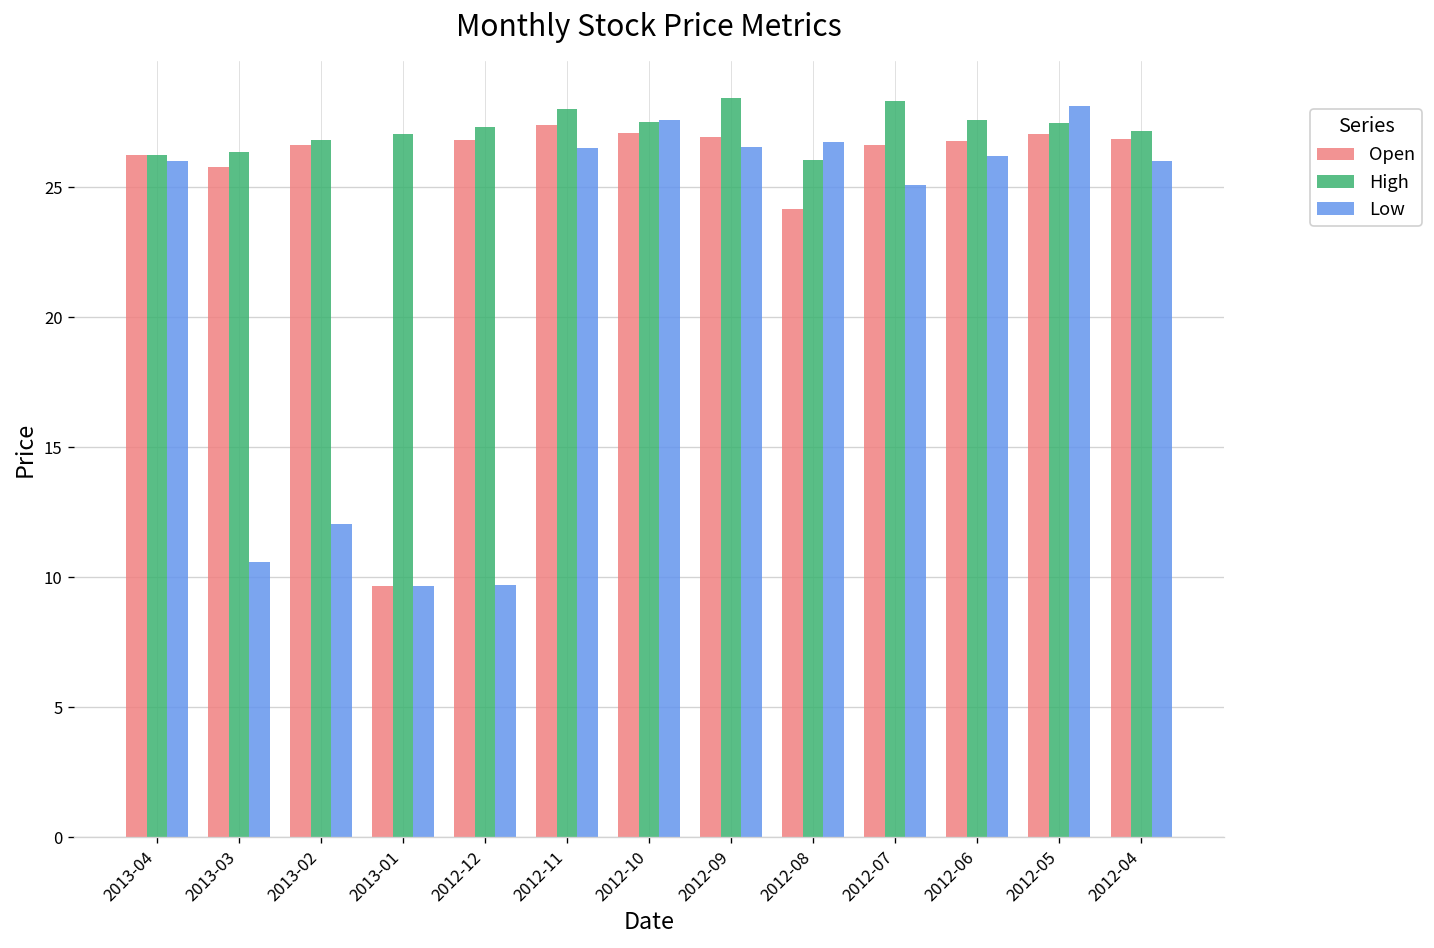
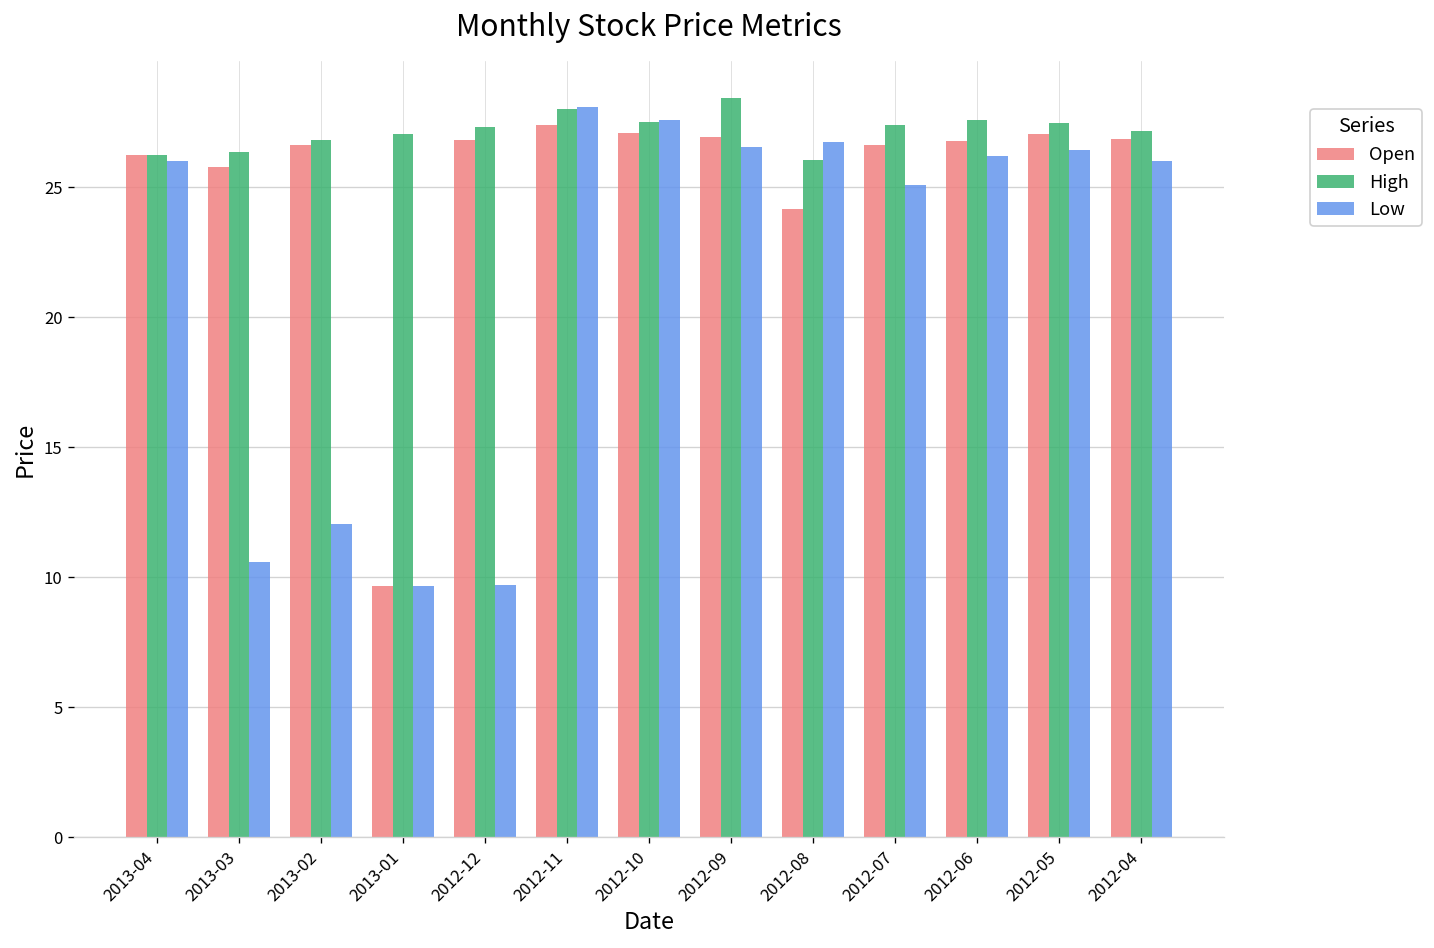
  {
    "Open": {
      "2013-04": 26.2,
      "2013-03": 25.8,
      "2013-02": 26.6,
      "2013-01": 9.7,
      "2012-12": 26.8,
      "2012-11": 27.4,
      "2012-10": 27.1,
      "2012-09": 26.9,
      "2012-08": 24.2,
      "2012-07": 26.6,
      "2012-06": 26.8,
      "2012-05": 27.0,
      "2012-04": 26.9
    },
    "High": {
      "2013-04": 26.2,
      "2013-03": 26.4,
      "2013-02": 26.8,
      "2013-01": 27.1,
      "2012-12": 27.3,
      "2012-11": 28.0,
      "2012-10": 27.5,
      "2012-09": 28.4,
      "2012-08": 26.0,
-     "2012-07": 28.3,
+     "2012-07": 27.4,
      "2012-06": 27.6,
      "2012-05": 27.5,
      "2012-04": 27.2
    },
    "Low": {
      "2013-04": 26.0,
      "2013-03": 10.6,
      "2013-02": 12.0,
      "2013-01": 9.7,
      "2012-12": 9.7,
-     "2012-11": 26.5,
+     "2012-11": 28.1,
      "2012-10": 27.6,
      "2012-09": 26.5,
      "2012-08": 26.7,
      "2012-07": 25.1,
      "2012-06": 26.2,
-     "2012-05": 28.1,
+     "2012-05": 26.4,
      "2012-04": 26.0
    }
  }
